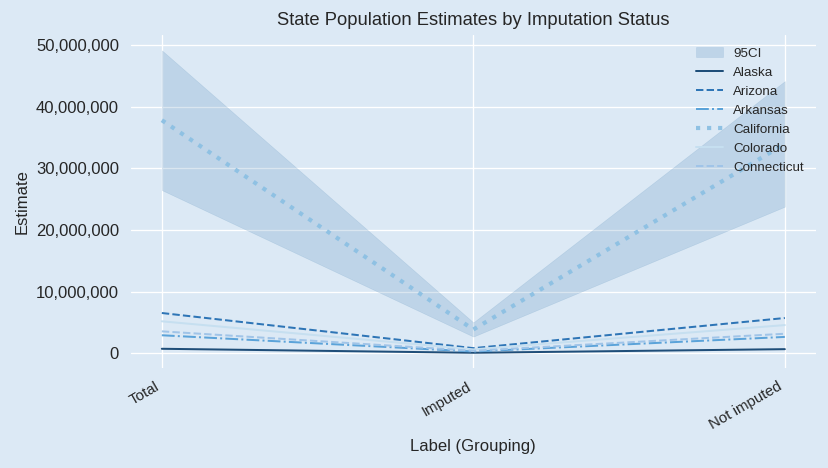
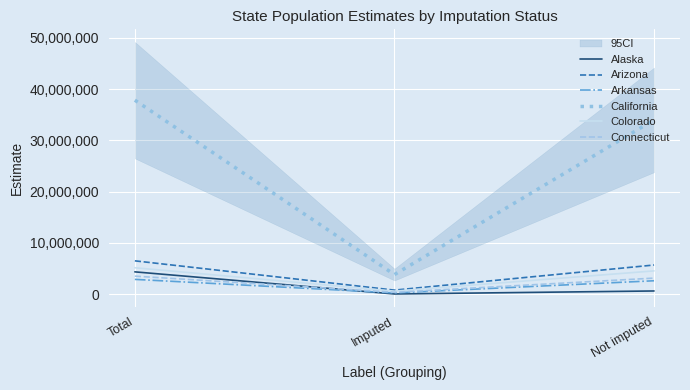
  {
    "Alaska": {
-     "Total": "1,000,000",
+     "Total": "4,000,000",
      "Not imputed": "1,000,000"
    }
  }
